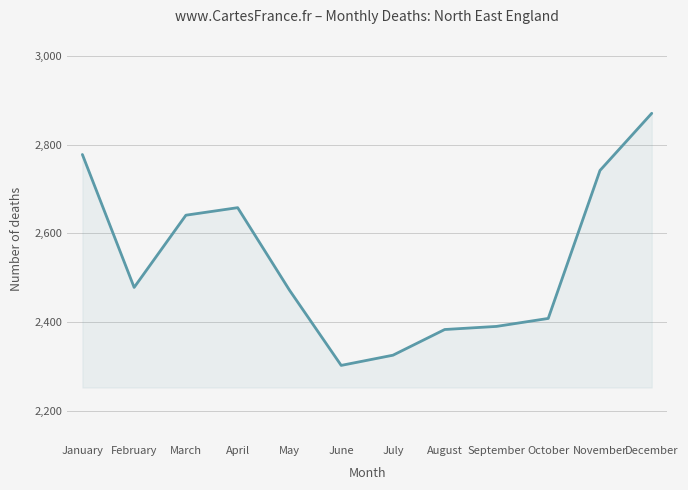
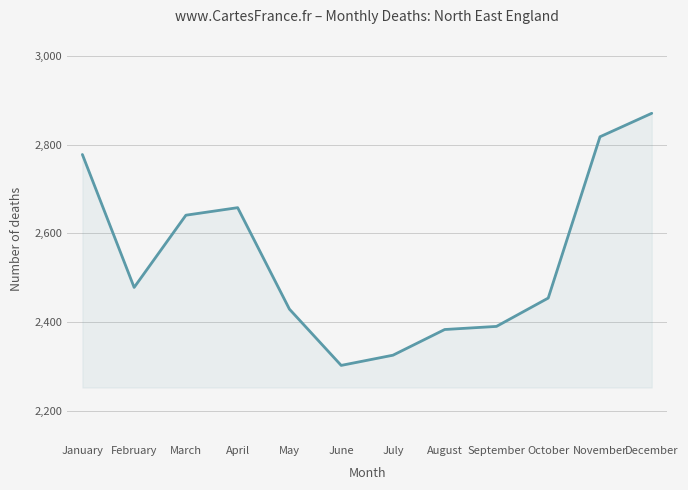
  {
    "January": "2,780",
    "February": "2,480",
    "March": "2,640",
    "April": "2,660",
-   "May": "2,470",
+   "May": "2,430",
    "June": "2,300",
    "July": "2,330",
    "August": "2,380",
    "September": "2,390",
-   "October": "2,410",
-   "November": "2,740",
+   "October": "2,450",
+   "November": "2,820",
    "December": "2,870"
  }
